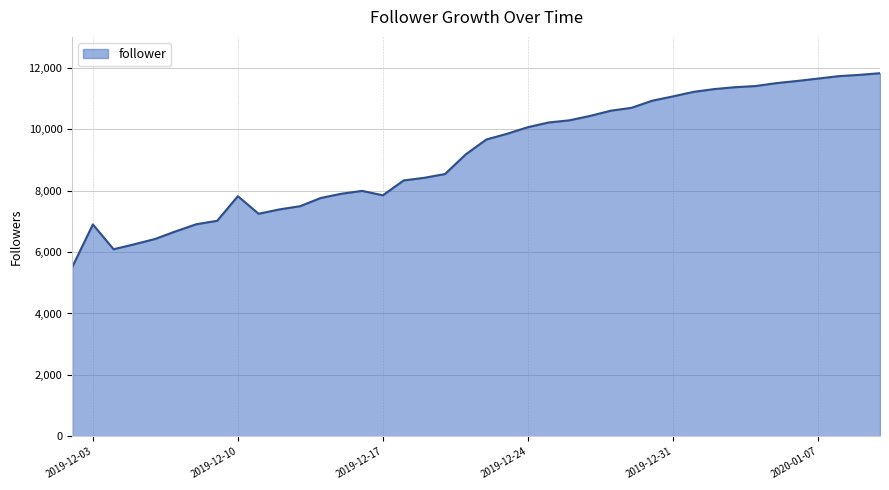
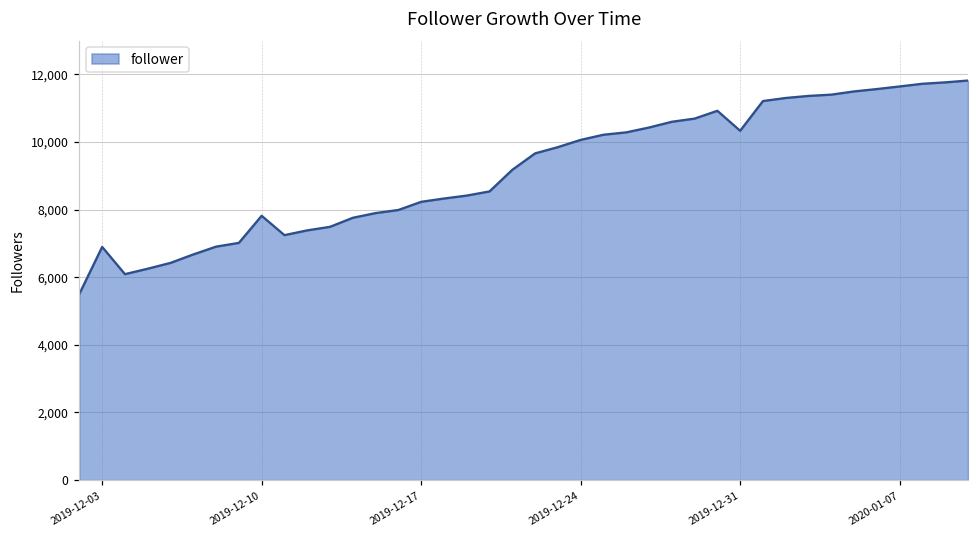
  {
    "2019-12-03": "6,900",
    "2019-12-10": "7,800",
-   "2019-12-17": "7,800",
+   "2019-12-17": "8,200",
    "2019-12-24": "10,100",
-   "2019-12-31": "11,100",
+   "2019-12-31": "10,300",
    "2020-01-07": "11,600"
  }
